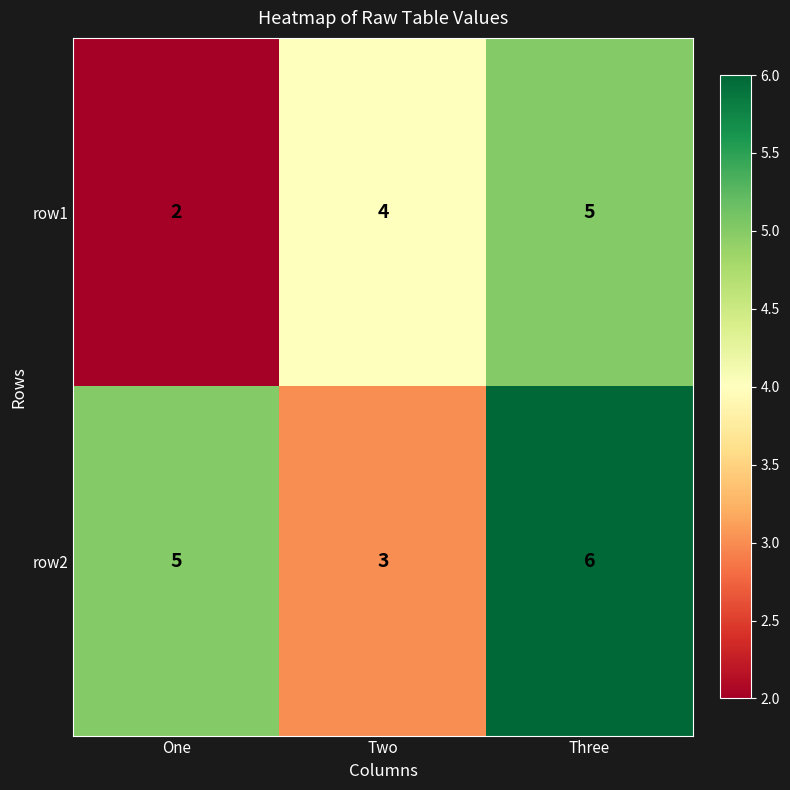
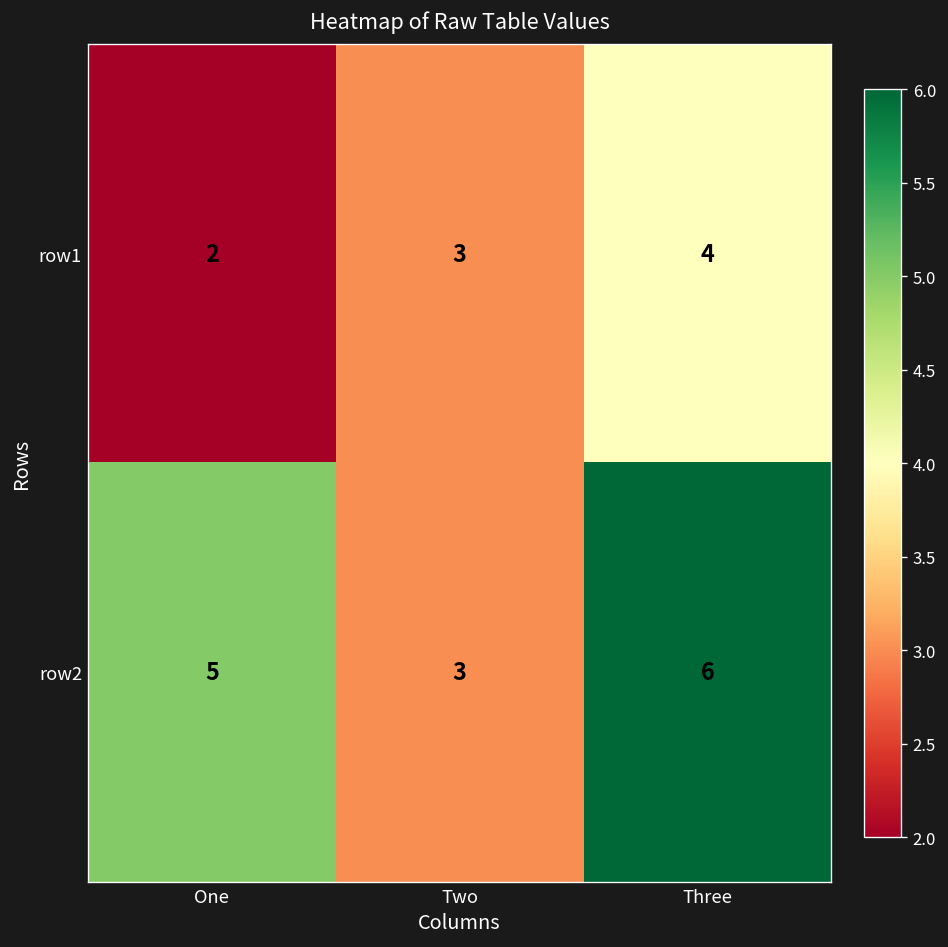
  {
    "row1": {
      "One": 2,
-     "Two": 4,
-     "Three": 5
+     "Two": 3,
+     "Three": 4
    },
    "row2": {
      "One": 5,
      "Two": 3,
      "Three": 6
    }
  }
